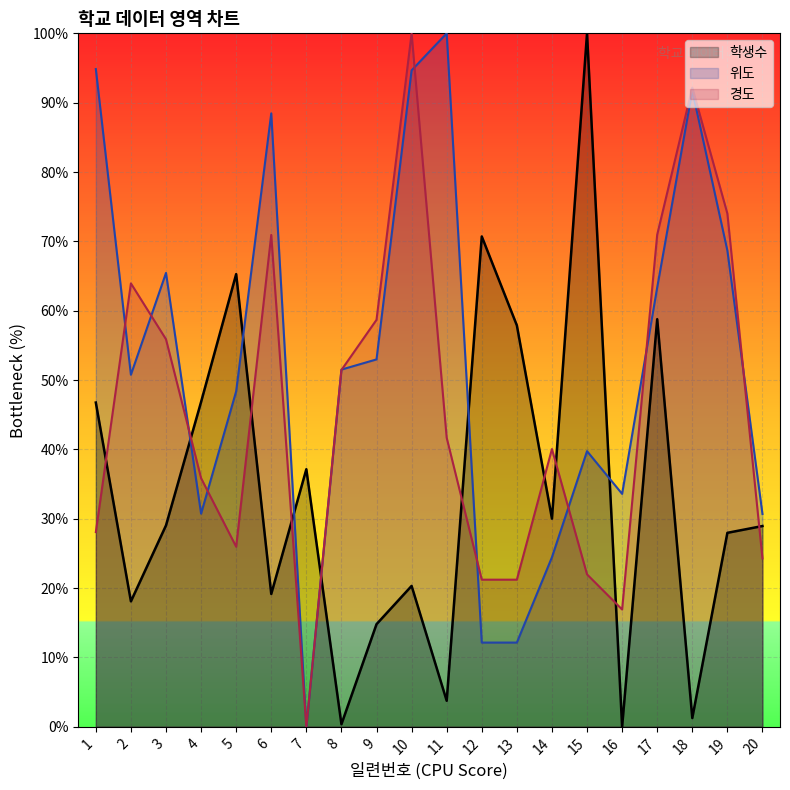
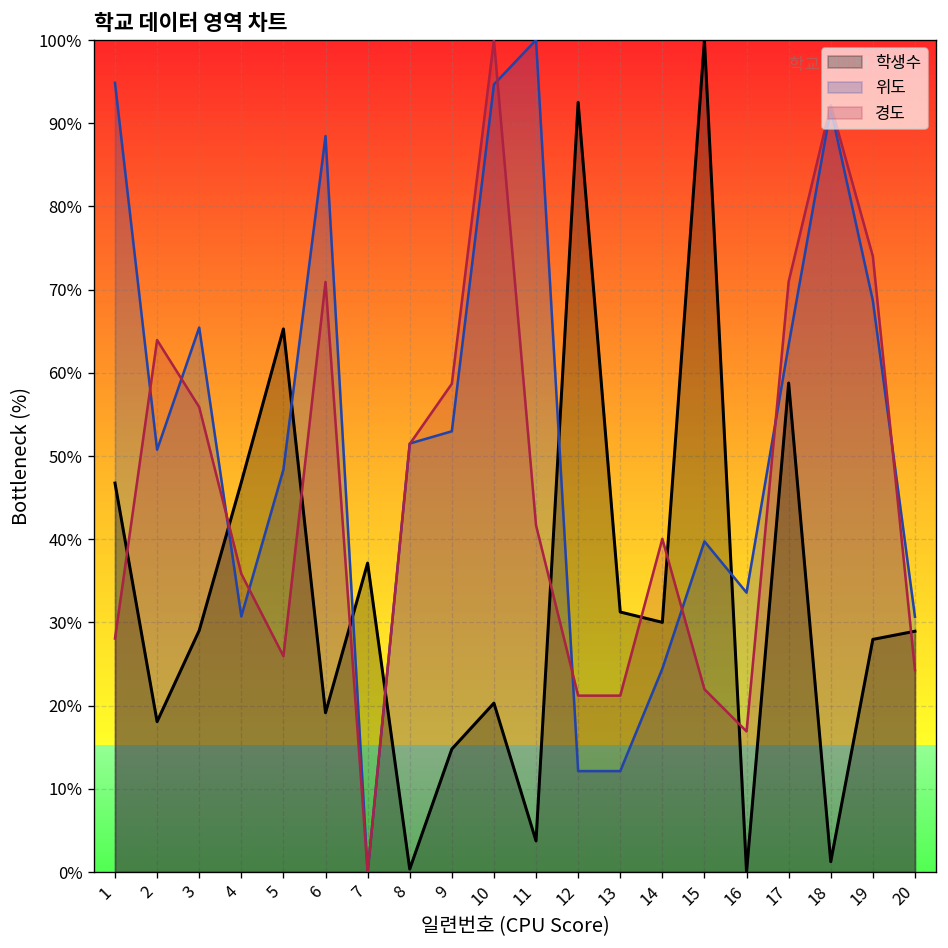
  {
    "학생수": {
      "1": "47%",
      "2": "18%",
      "3": "29%",
      "4": "47%",
      "5": "65%",
      "6": "19%",
      "7": "37%",
      "8": "0%",
      "9": "15%",
      "10": "20%",
      "11": "4%",
-     "12": "71%",
-     "13": "58%",
+     "12": "93%",
+     "13": "31%",
      "14": "30%",
      "15": "100%",
      "16": "0%",
      "17": "59%",
      "18": "1%",
      "19": "28%",
      "20": "29%"
    }
  }
